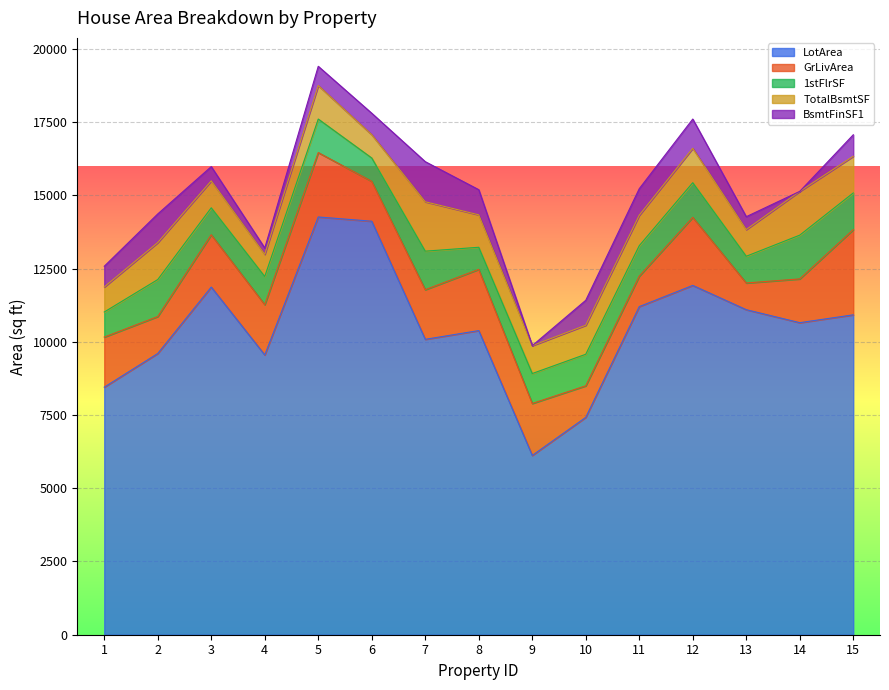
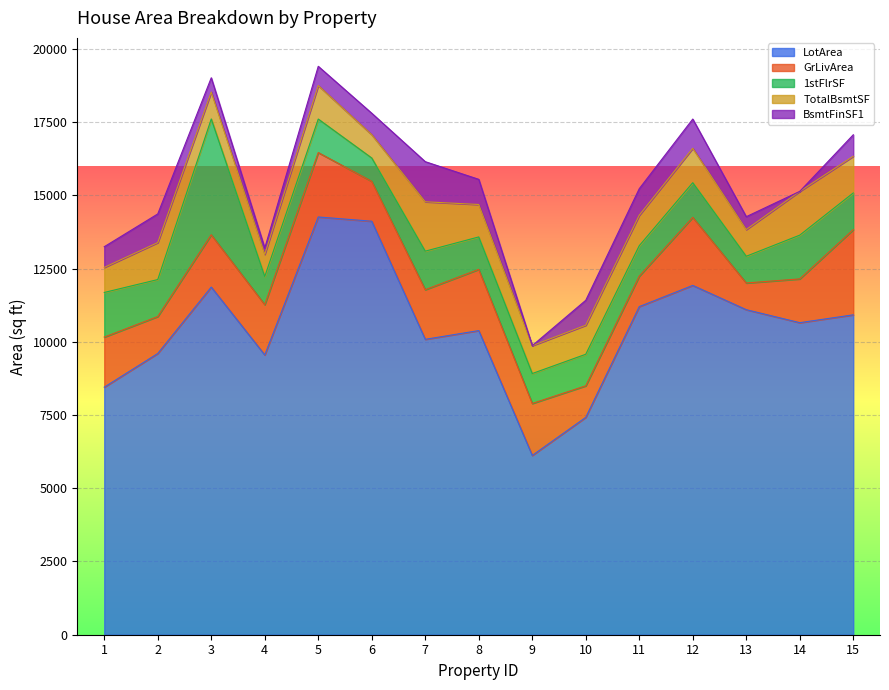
  {
    "LotArea": {
      "1": 8500,
      "2": 9600,
      "3": 11900,
      "4": 9600,
      "5": 14300,
      "6": 14100,
      "7": 10100,
      "8": 10400,
      "9": 6100,
      "10": 7400,
      "11": 11200,
      "12": 11900,
      "13": 11100,
      "14": 10700,
      "15": 10900
    },
    "GrLivArea": {
      "1": 1700,
      "2": 1300,
      "3": 1800,
      "4": 1700,
      "5": 2200,
      "6": 1400,
      "7": 1700,
      "8": 2100,
      "9": 1800,
      "10": 1100,
      "11": 1000,
      "12": 2300,
      "13": 900,
      "14": 1500,
      "15": 2900
    },
    "1stFlrSF": {
-     "1": 900,
+     "1": 1500,
      "2": 1300,
-     "3": 900,
+     "3": 4000,
      "4": 1000,
      "5": 1100,
      "6": 800,
      "7": 1300,
-     "8": 800,
+     "8": 1100,
      "9": 1000,
      "10": 1100,
      "11": 1000,
      "12": 1200,
      "13": 900,
      "14": 1500,
      "15": 1300
    },
    "TotalBsmtSF": {
      "1": 900,
      "2": 1300,
      "3": 900,
      "4": 800,
      "5": 1100,
      "6": 800,
      "7": 1700,
      "8": 1100,
      "10": 1000,
      "11": 1000,
      "12": 1200,
      "13": 900,
      "15": 1300
    },
    "BsmtFinSF1": {
      "1": 700,
      "2": 1000,
      "3": 500,
      "4": 200,
      "5": 700,
      "6": 700,
      "7": 1400,
      "8": 900,
      "10": 900,
      "11": 900,
      "12": 1000,
      "13": 400,
      "15": 700
    }
  }
